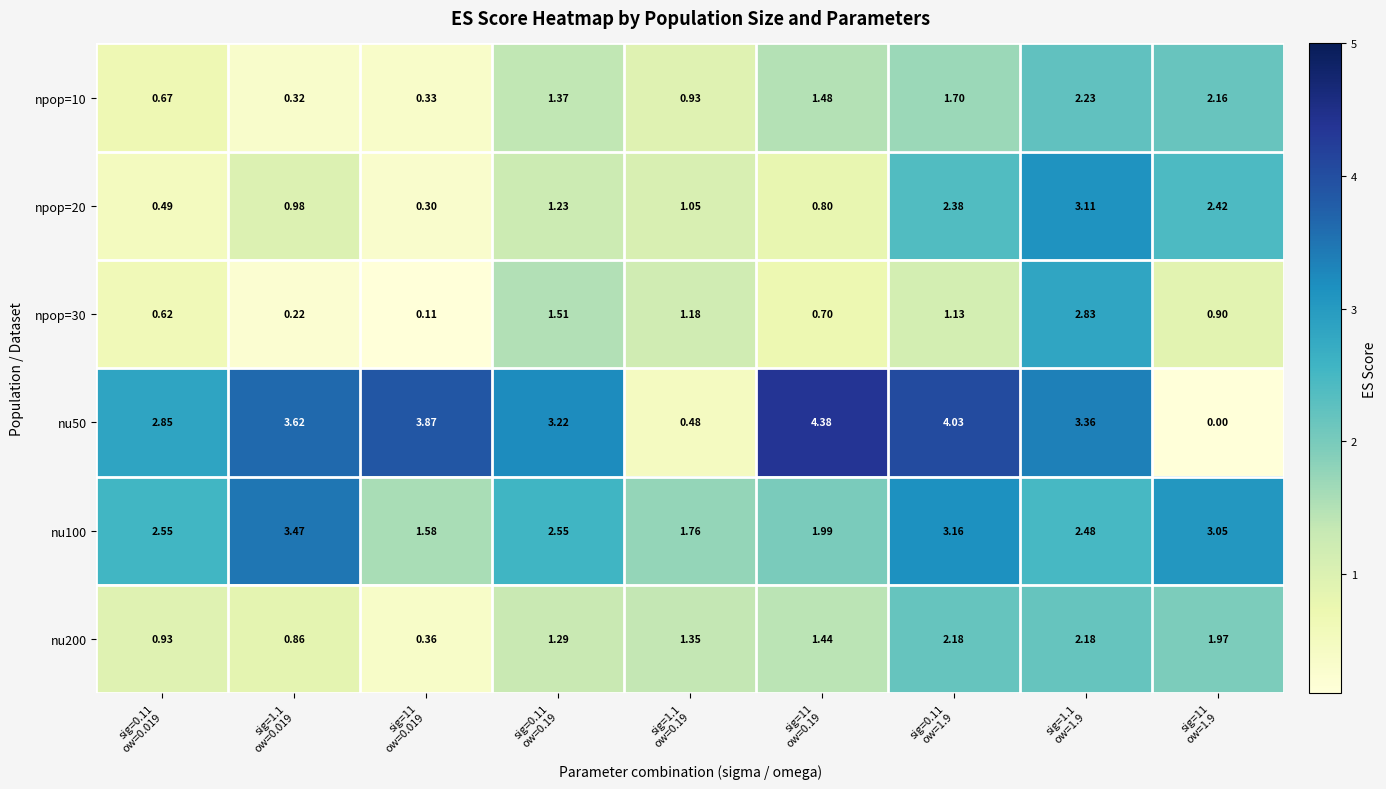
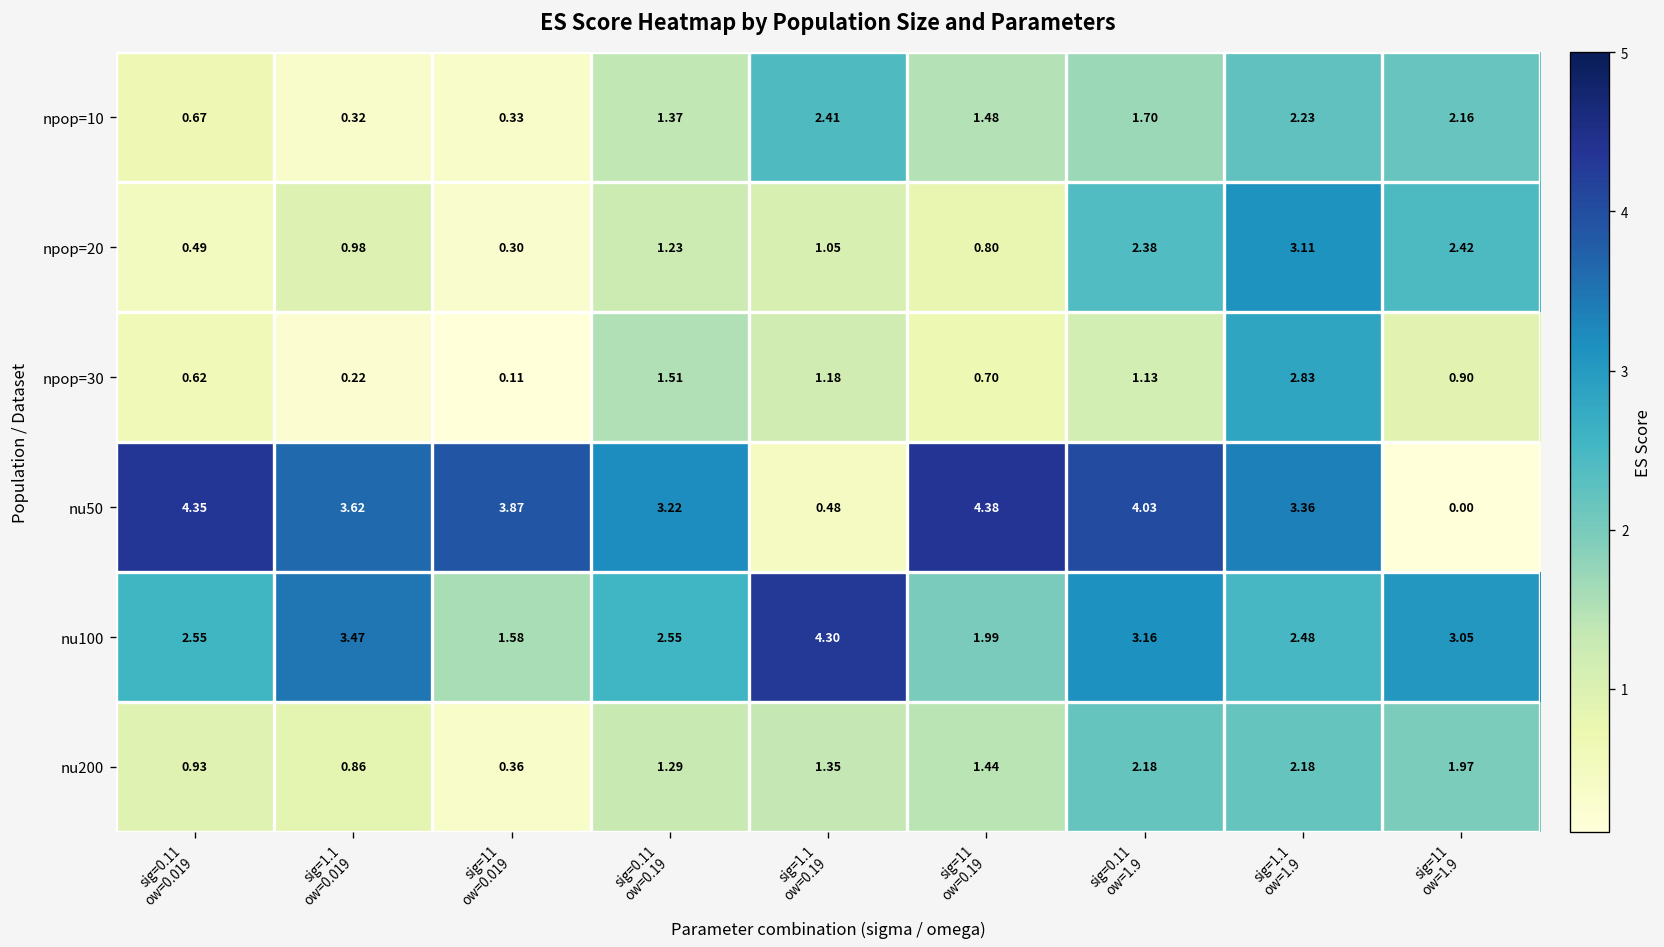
  {
    "npop=10": {
      "sig=0.11 ow=0.019": 0.67,
      "sig=1.1 ow=0.019": 0.32,
      "sig=11 ow=0.019": 0.33,
      "sig=0.11 ow=0.19": 1.37,
-     "sig=1.1 ow=0.19": 0.93,
+     "sig=1.1 ow=0.19": 2.41,
      "sig=11 ow=0.19": 1.48,
      "sig=0.11 ow=1.9": 1.70,
      "sig=1.1 ow=1.9": 2.23,
      "sig=11 ow=1.9": 2.16
    },
    "npop=20": {
      "sig=0.11 ow=0.019": 0.49,
      "sig=1.1 ow=0.019": 0.98,
      "sig=11 ow=0.019": 0.30,
      "sig=0.11 ow=0.19": 1.23,
      "sig=1.1 ow=0.19": 1.05,
      "sig=11 ow=0.19": 0.80,
      "sig=0.11 ow=1.9": 2.38,
      "sig=1.1 ow=1.9": 3.11,
      "sig=11 ow=1.9": 2.42
    },
    "npop=30": {
      "sig=0.11 ow=0.019": 0.62,
      "sig=1.1 ow=0.019": 0.22,
      "sig=11 ow=0.019": 0.11,
      "sig=0.11 ow=0.19": 1.51,
      "sig=1.1 ow=0.19": 1.18,
      "sig=11 ow=0.19": 0.70,
      "sig=0.11 ow=1.9": 1.13,
      "sig=1.1 ow=1.9": 2.83,
      "sig=11 ow=1.9": 0.90
    },
    "nu50": {
-     "sig=0.11 ow=0.019": 2.85,
+     "sig=0.11 ow=0.019": 4.35,
      "sig=1.1 ow=0.019": 3.62,
      "sig=11 ow=0.019": 3.87,
      "sig=0.11 ow=0.19": 3.22,
      "sig=1.1 ow=0.19": 0.48,
      "sig=11 ow=0.19": 4.38,
      "sig=0.11 ow=1.9": 4.03,
      "sig=1.1 ow=1.9": 3.36,
      "sig=11 ow=1.9": 0.00
    },
    "nu100": {
      "sig=0.11 ow=0.019": 2.55,
      "sig=1.1 ow=0.019": 3.47,
      "sig=11 ow=0.019": 1.58,
      "sig=0.11 ow=0.19": 2.55,
-     "sig=1.1 ow=0.19": 1.76,
+     "sig=1.1 ow=0.19": 4.30,
      "sig=11 ow=0.19": 1.99,
      "sig=0.11 ow=1.9": 3.16,
      "sig=1.1 ow=1.9": 2.48,
      "sig=11 ow=1.9": 3.05
    },
    "nu200": {
      "sig=0.11 ow=0.019": 0.93,
      "sig=1.1 ow=0.019": 0.86,
      "sig=11 ow=0.019": 0.36,
      "sig=0.11 ow=0.19": 1.29,
      "sig=1.1 ow=0.19": 1.35,
      "sig=11 ow=0.19": 1.44,
      "sig=0.11 ow=1.9": 2.18,
      "sig=1.1 ow=1.9": 2.18,
      "sig=11 ow=1.9": 1.97
    }
  }
